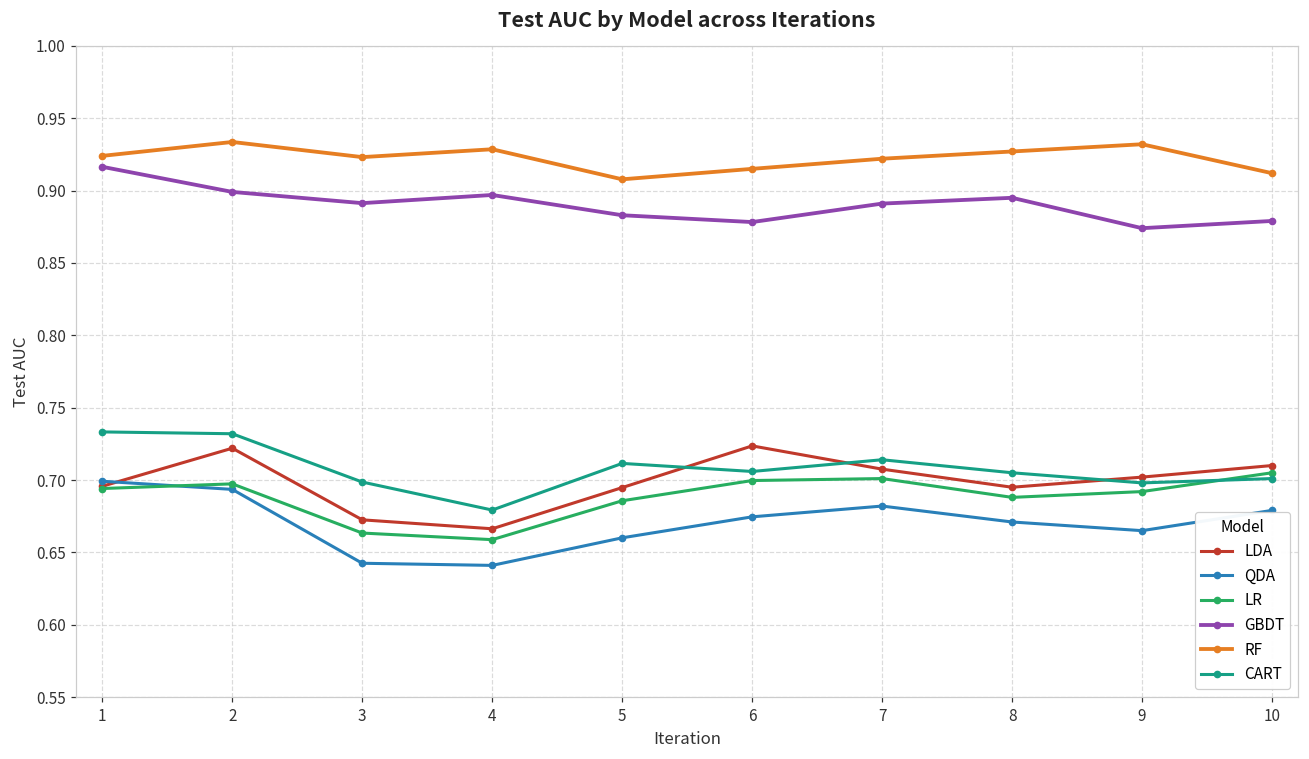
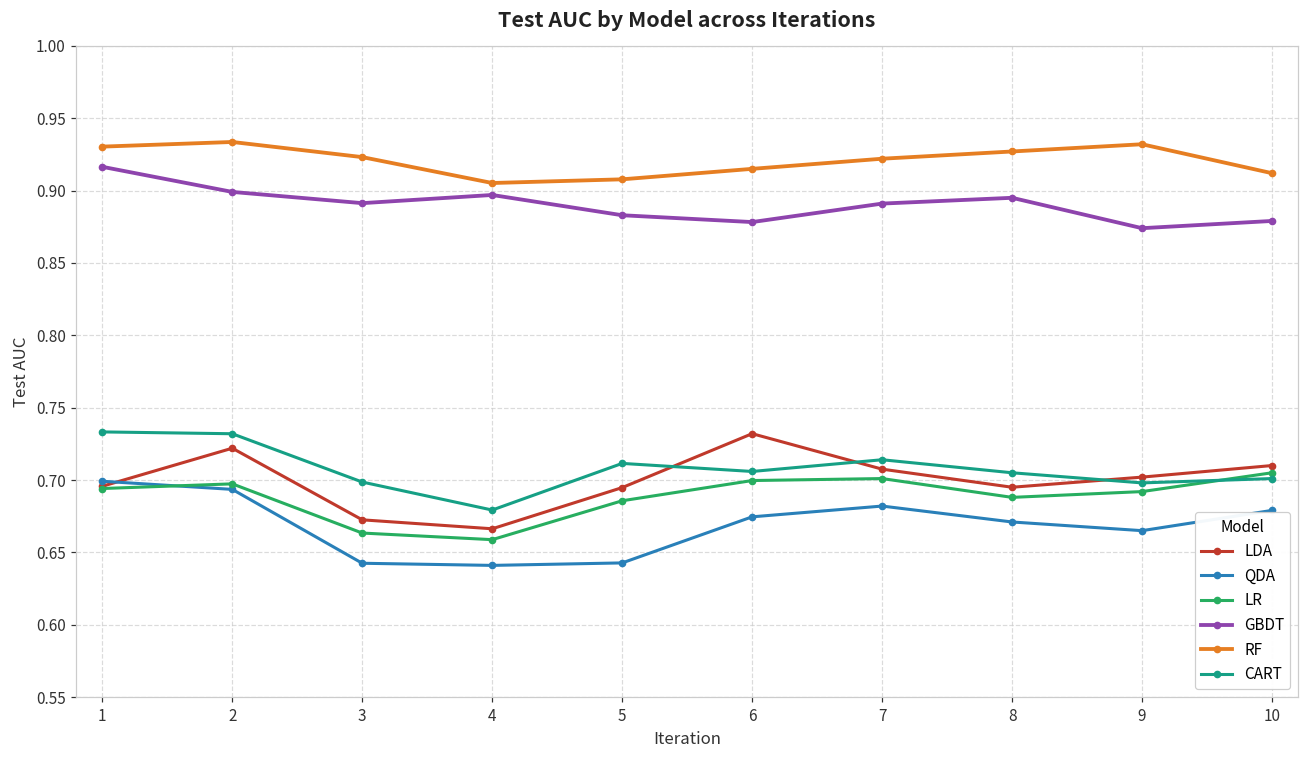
  {
    "LDA": {
      "2": 0.722,
      "3": 0.672,
      "4": 0.666,
      "5": 0.695,
-     "6": 0.724,
+     "6": 0.732,
      "7": 0.708,
      "8": 0.695,
      "9": 0.702,
      "10": 0.710
    },
    "QDA": {
      "1": 0.699,
      "2": 0.694,
      "3": 0.642,
      "4": 0.641,
-     "5": 0.660,
+     "5": 0.643,
      "6": 0.675,
      "7": 0.682,
      "8": 0.671,
      "9": 0.665,
      "10": 0.679
    },
    "GBDT": {
      "1": 0.916,
      "2": 0.899,
      "3": 0.891,
      "4": 0.897,
      "5": 0.883,
      "6": 0.878,
      "7": 0.891,
      "8": 0.895,
      "9": 0.874,
      "10": 0.879
    },
    "RF": {
-     "1": 0.924,
+     "1": 0.930,
      "2": 0.934,
      "3": 0.923,
-     "4": 0.929,
+     "4": 0.905,
      "5": 0.908,
      "6": 0.915,
      "7": 0.922,
      "8": 0.927,
      "9": 0.932,
      "10": 0.912
    }
  }
